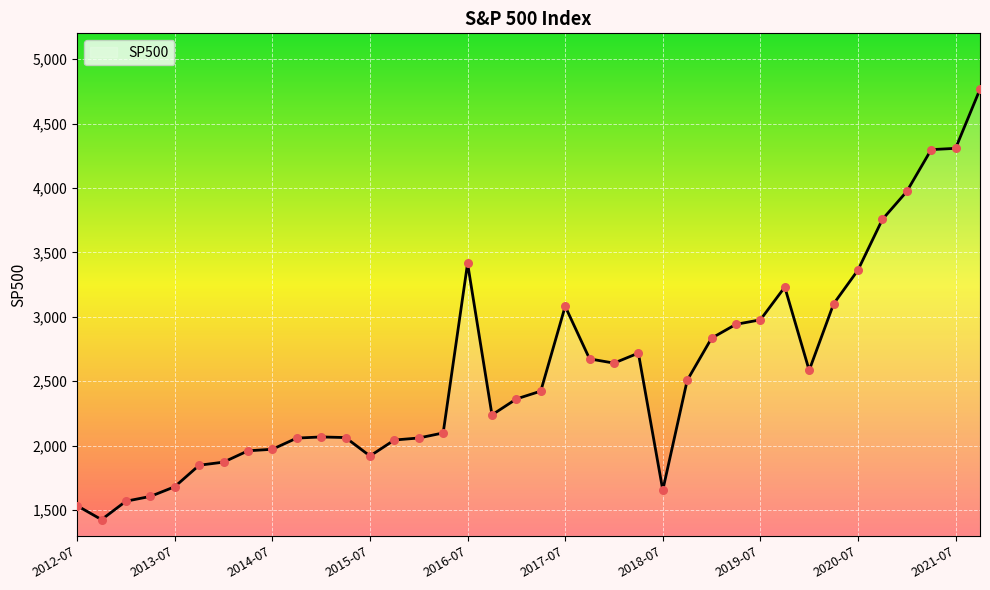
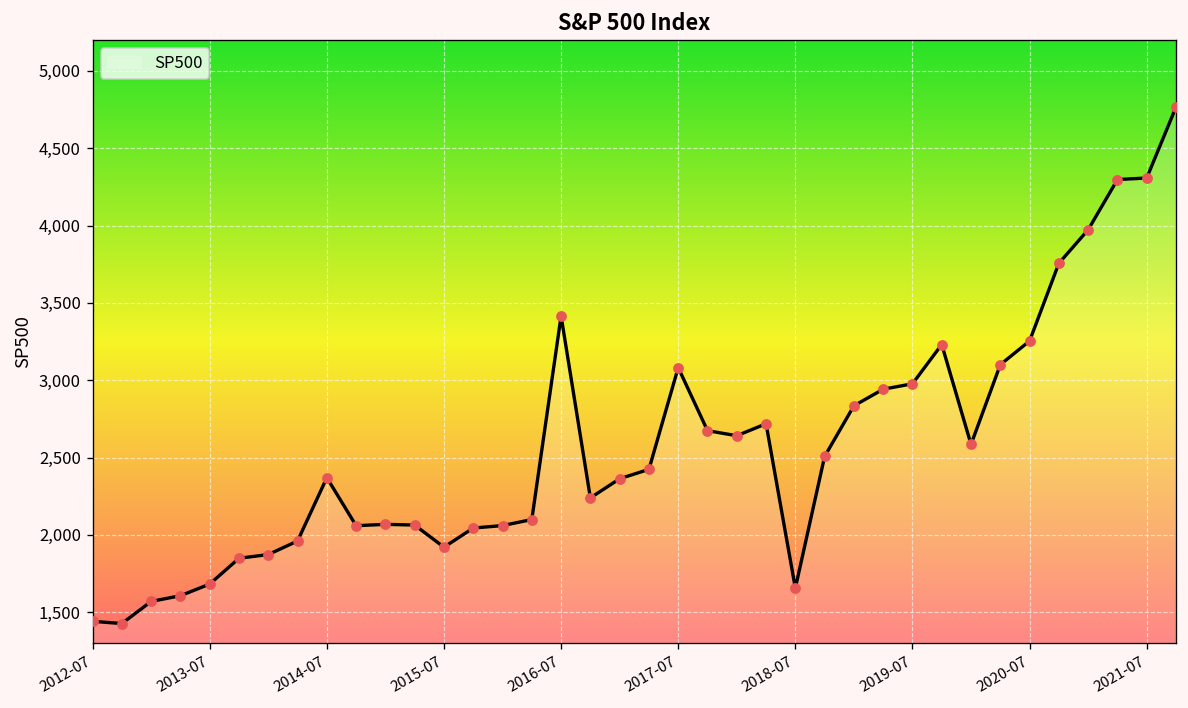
  {
-   "2012-07": "1,530",
+   "2012-07": "1,440",
    "2013-07": "1,680",
-   "2014-07": "1,970",
+   "2014-07": "2,370",
    "2015-07": "1,920",
    "2016-07": "3,410",
    "2017-07": "3,080",
    "2018-07": "1,660",
    "2019-07": "2,980",
-   "2020-07": "3,360",
+   "2020-07": "3,250",
    "2021-07": "4,310"
  }
